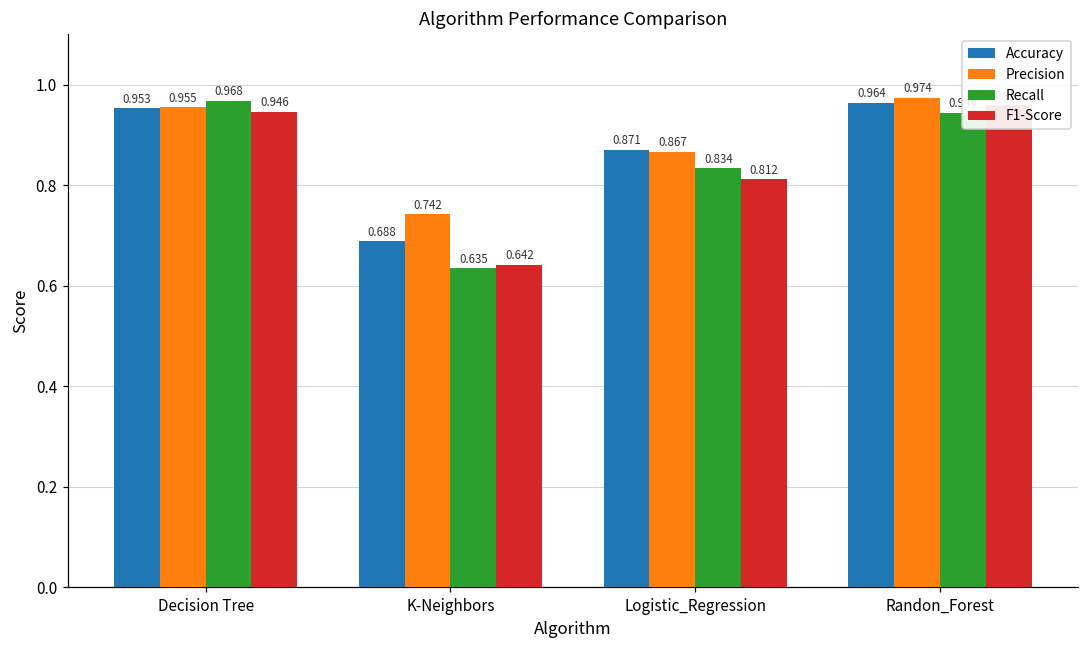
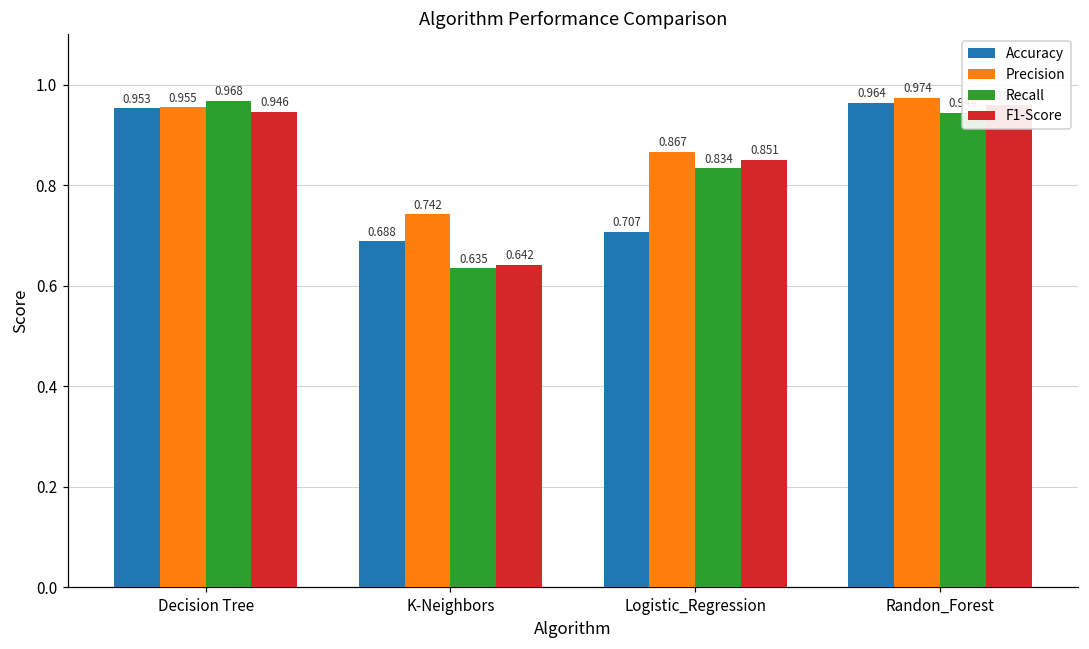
  {
    "Accuracy": {
      "Decision Tree": 0.953,
      "K-Neighbors": 0.688,
-     "Logistic_Regression": 0.871,
+     "Logistic_Regression": 0.707,
      "Randon_Forest": 0.964
    },
    "Precision": {
      "Decision Tree": 0.955,
      "K-Neighbors": 0.742,
      "Logistic_Regression": 0.867,
      "Randon_Forest": 0.974
    },
    "Recall": {
      "Decision Tree": 0.968,
      "K-Neighbors": 0.635,
      "Logistic_Regression": 0.834
    },
    "F1-Score": {
      "Decision Tree": 0.946,
      "K-Neighbors": 0.642,
-     "Logistic_Regression": 0.812
+     "Logistic_Regression": 0.851
    }
  }
